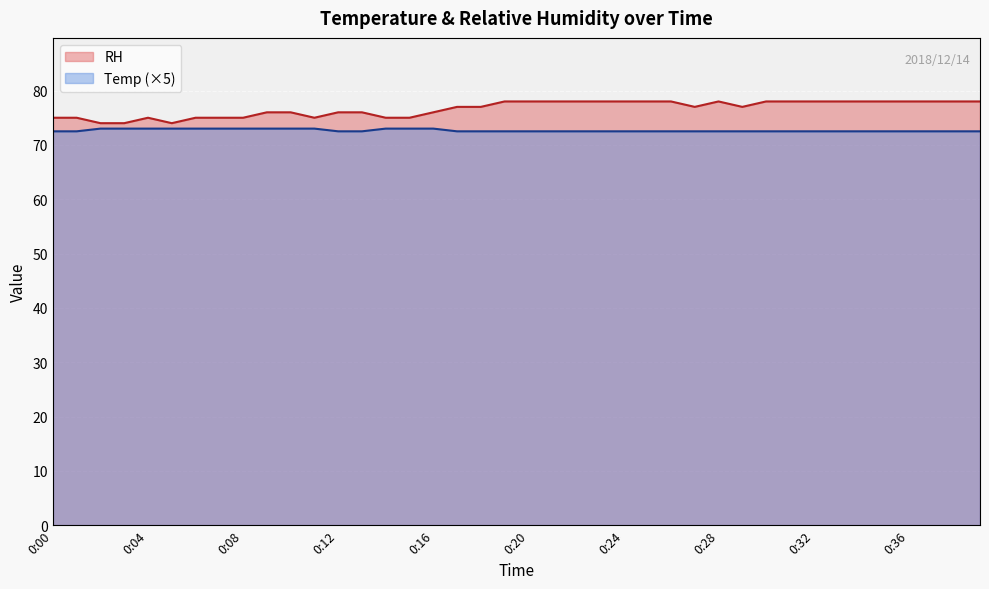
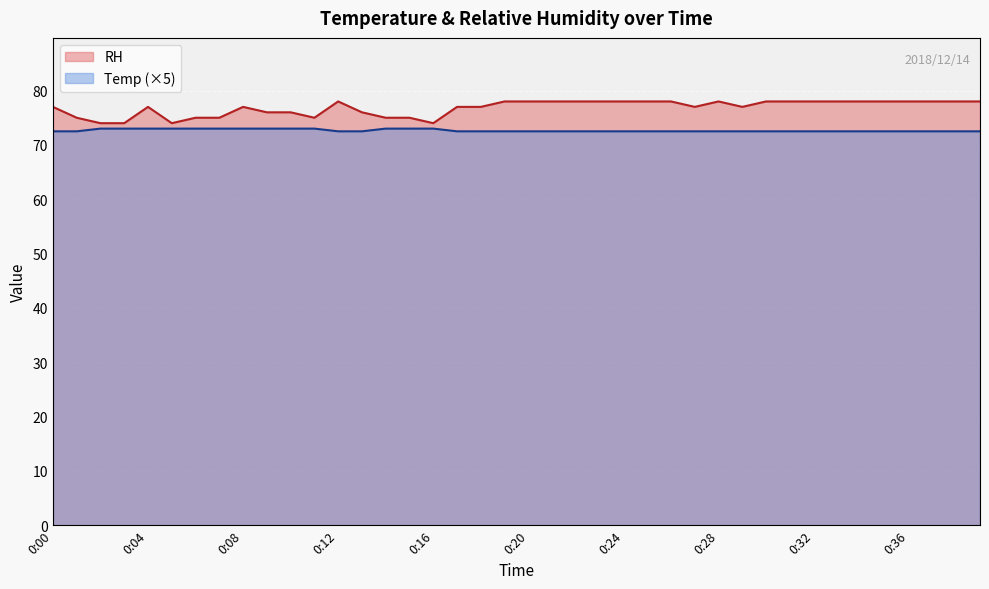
  {
    "RH": {
-     "0:00": 75,
-     "0:04": 75,
-     "0:08": 75,
-     "0:12": 76,
-     "0:16": 76,
+     "0:00": 77,
+     "0:04": 77,
+     "0:08": 77,
+     "0:12": 78,
+     "0:16": 74,
      "0:20": 78,
      "0:24": 78,
      "0:28": 78,
      "0:32": 78,
      "0:36": 78
    },
    "Temp (×5)": {
      "0:00": 73,
      "0:04": 73,
      "0:08": 73,
      "0:12": 73,
      "0:16": 73,
      "0:20": 73,
      "0:24": 73,
      "0:28": 73,
      "0:32": 73,
      "0:36": 73
    }
  }
